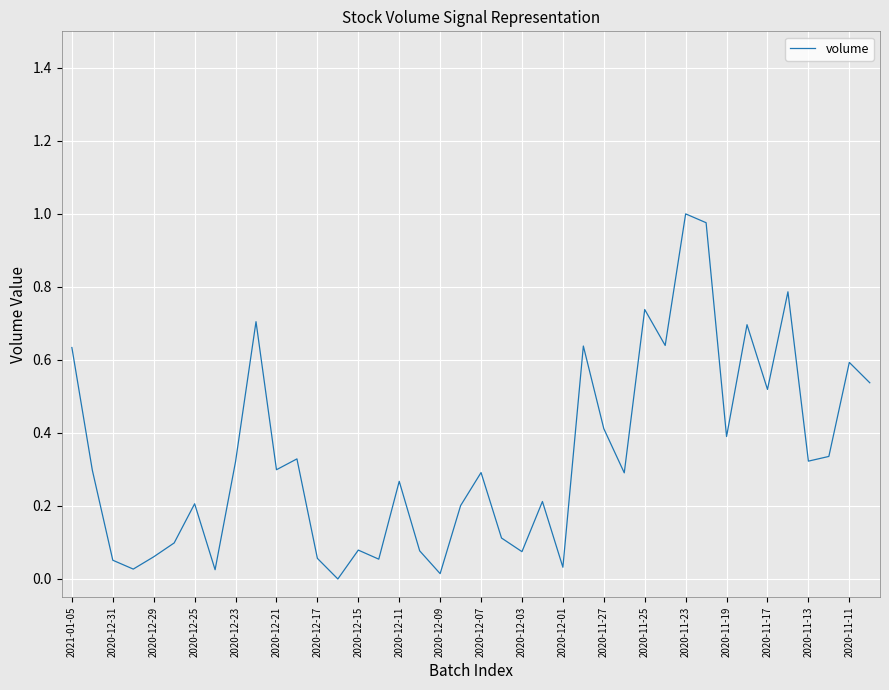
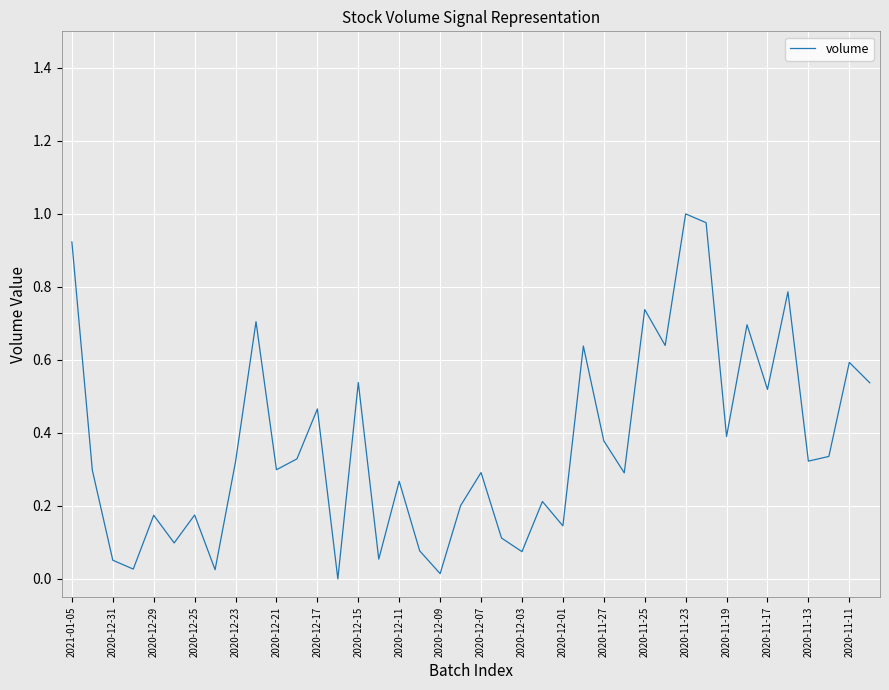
  {
-   "2021-01-05": 0.63,
+   "2021-01-05": 0.92,
    "2020-12-31": 0.05,
-   "2020-12-29": 0.06,
-   "2020-12-25": 0.21,
+   "2020-12-29": 0.17,
+   "2020-12-25": 0.18,
    "2020-12-23": 0.32,
    "2020-12-21": 0.30,
-   "2020-12-17": 0.06,
-   "2020-12-15": 0.08,
+   "2020-12-17": 0.47,
+   "2020-12-15": 0.54,
    "2020-12-11": 0.27,
    "2020-12-09": 0.01,
    "2020-12-07": 0.29,
    "2020-12-03": 0.07,
-   "2020-12-01": 0.03,
-   "2020-11-27": 0.41,
+   "2020-12-01": 0.15,
+   "2020-11-27": 0.38,
    "2020-11-25": 0.74,
    "2020-11-23": 1.00,
    "2020-11-19": 0.39,
    "2020-11-17": 0.52,
    "2020-11-13": 0.32,
    "2020-11-11": 0.59
  }
